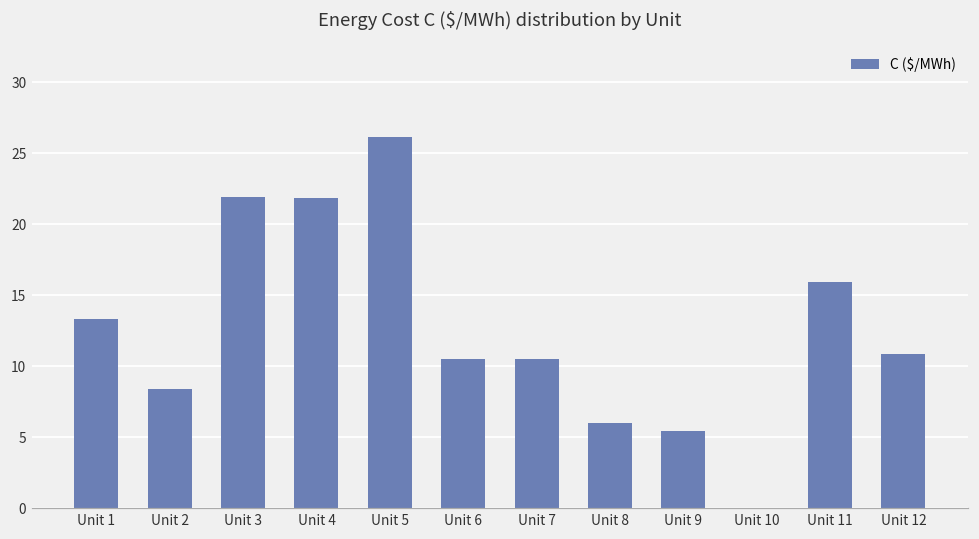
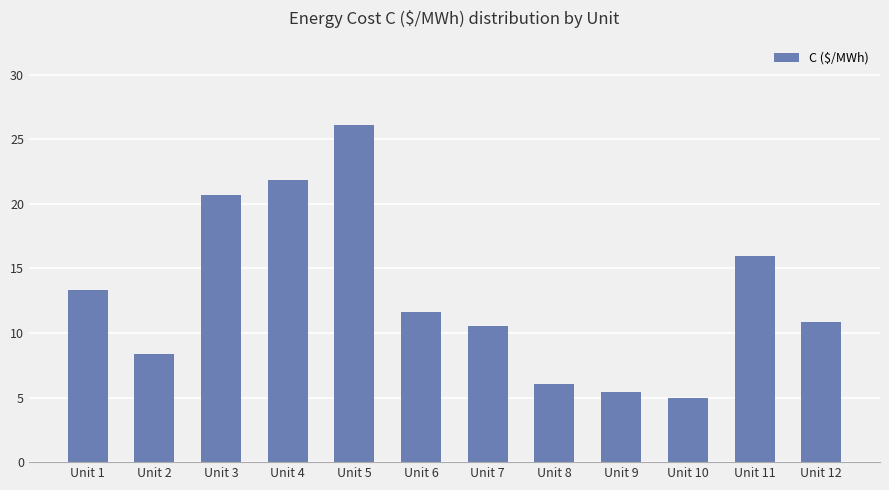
  {
    "Unit 1": 13.3,
    "Unit 2": 8.4,
-   "Unit 3": 21.9,
+   "Unit 3": 20.7,
    "Unit 4": 21.9,
    "Unit 5": 26.1,
-   "Unit 6": 10.5,
+   "Unit 6": 11.6,
    "Unit 7": 10.5,
    "Unit 8": 6.0,
    "Unit 9": 5.5,
-   "Unit 10": 0,
+   "Unit 10": 5,
    "Unit 11": 15.9,
    "Unit 12": 10.9
  }
